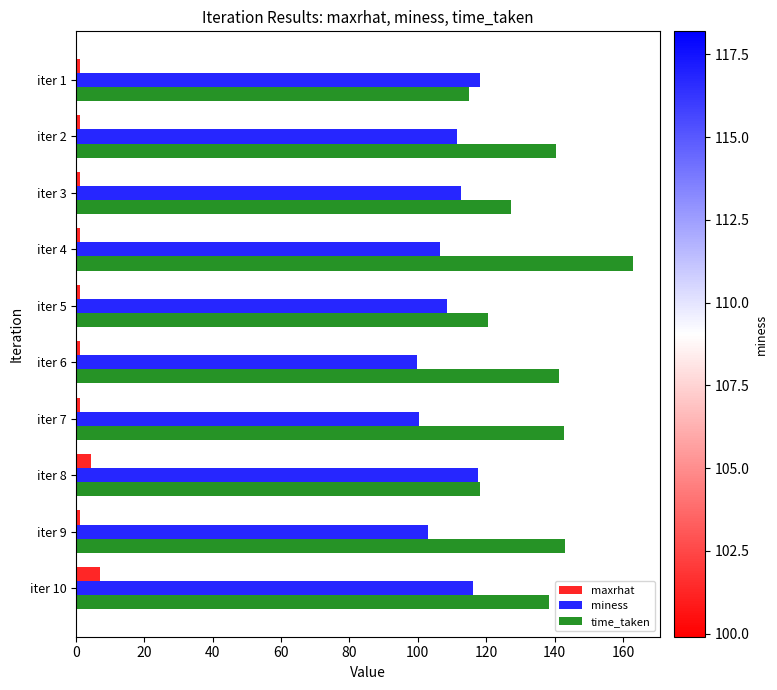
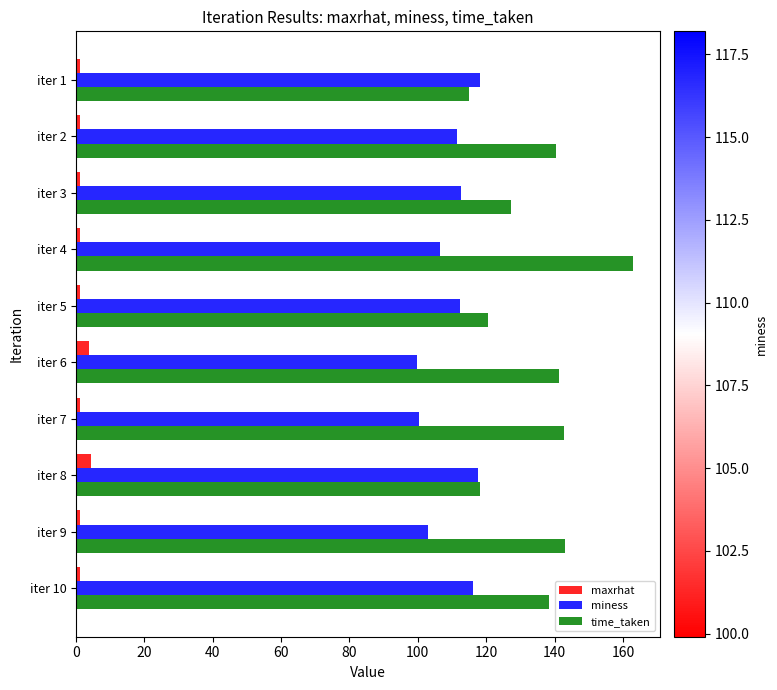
  {
    "maxrhat": {
      "iter 1": 1,
      "iter 2": 1,
      "iter 3": 1,
      "iter 4": 1,
      "iter 5": 1,
-     "iter 6": 1,
+     "iter 6": 4,
      "iter 7": 1,
      "iter 8": 4,
      "iter 9": 1,
-     "iter 10": 7
+     "iter 10": 1
    },
    "miness": {
      "iter 1": 118,
      "iter 2": 111,
      "iter 3": 113,
      "iter 4": 107,
-     "iter 5": 108,
+     "iter 5": 112,
      "iter 6": 100,
      "iter 7": 100,
      "iter 8": 118,
      "iter 9": 103,
      "iter 10": 116
    },
    "time_taken": {
      "iter 1": 115,
      "iter 2": 140,
      "iter 3": 127,
      "iter 4": 163,
      "iter 5": 120,
      "iter 6": 141,
      "iter 7": 143,
      "iter 8": 118,
      "iter 9": 143,
      "iter 10": 138
    }
  }
